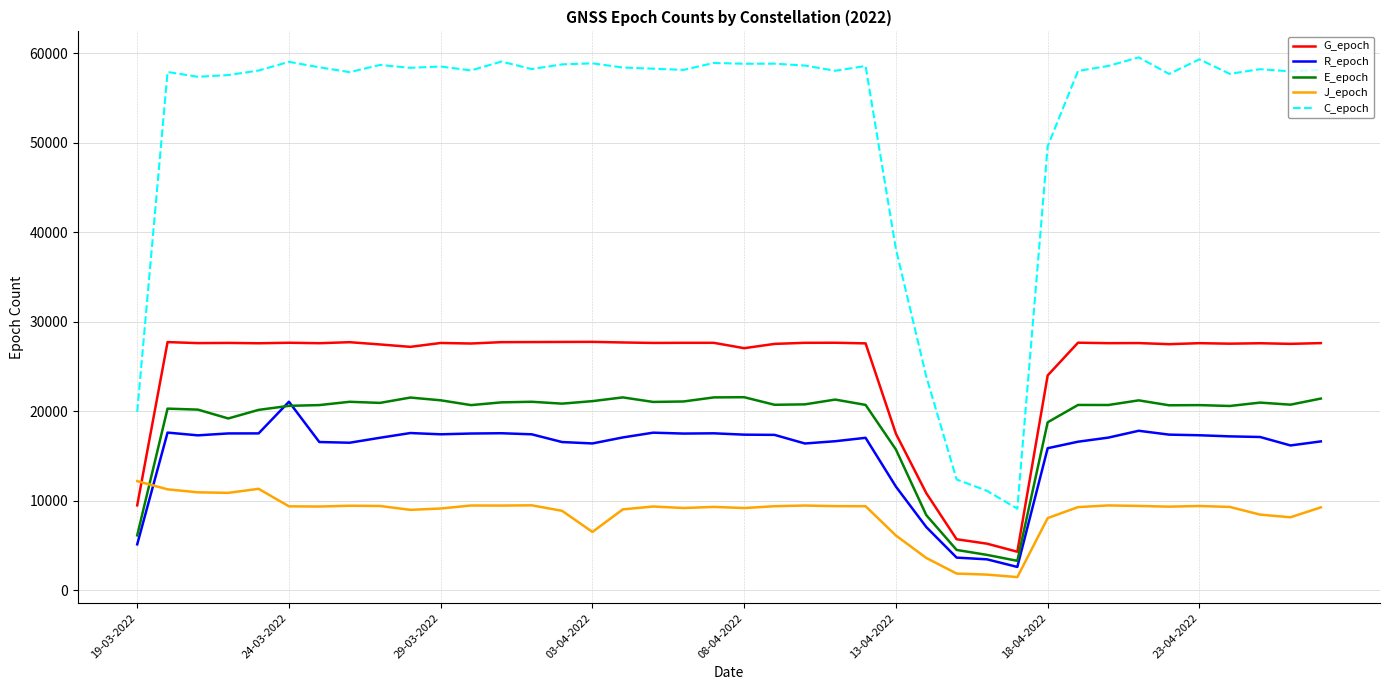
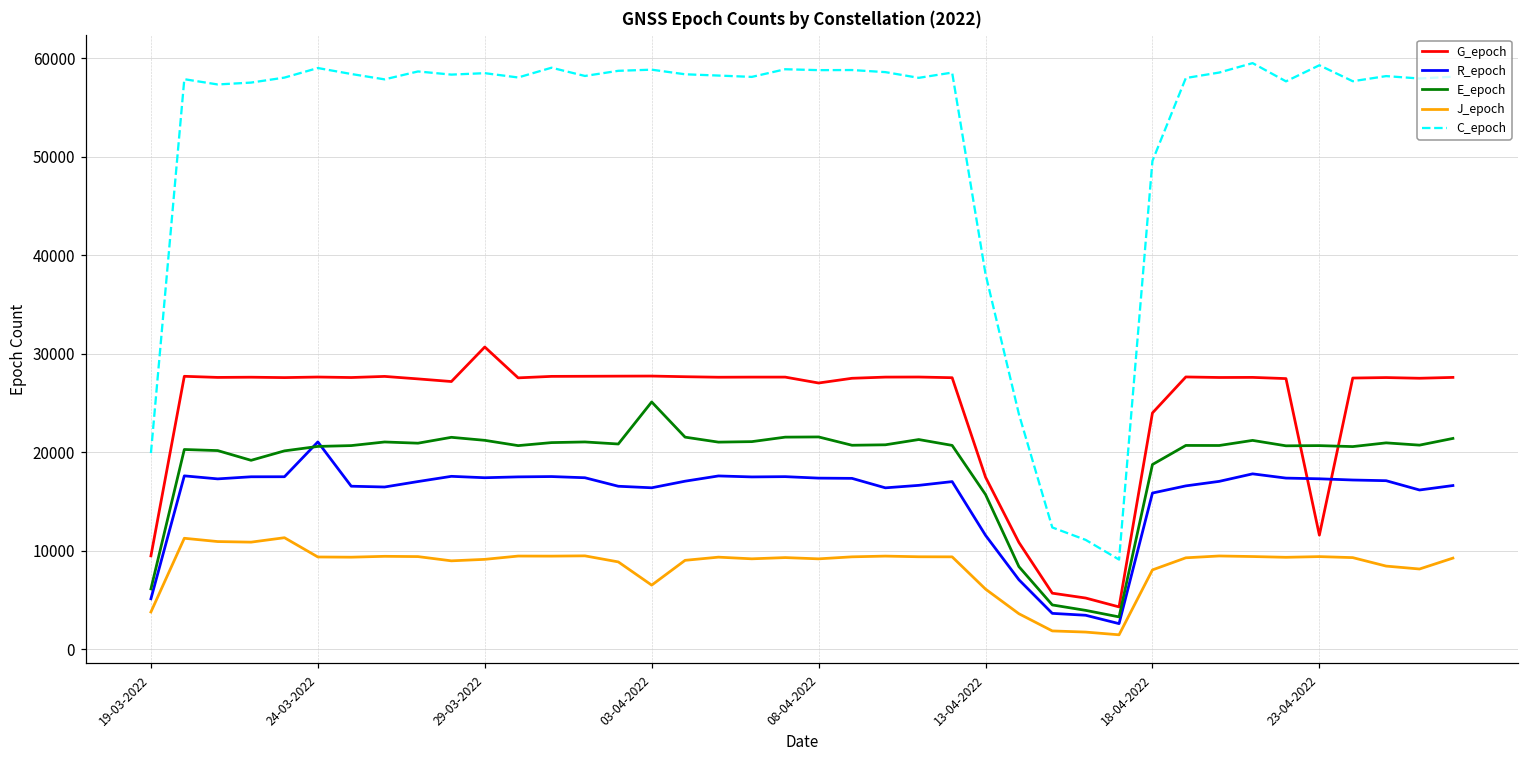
  {
    "G_epoch": {
      "19-03-2022": 9000,
      "24-03-2022": 28000,
-     "29-03-2022": 28000,
+     "29-03-2022": 31000,
      "03-04-2022": 28000,
      "08-04-2022": 27000,
      "13-04-2022": 17000,
      "18-04-2022": 24000,
-     "23-04-2022": 28000
+     "23-04-2022": 12000
    },
    "R_epoch": {
      "19-03-2022": 5000,
      "24-03-2022": 21000,
      "29-03-2022": 17000,
      "03-04-2022": 16000,
      "08-04-2022": 17000,
      "13-04-2022": 12000,
      "18-04-2022": 16000,
      "23-04-2022": 17000
    },
    "E_epoch": {
      "19-03-2022": 6000,
      "24-03-2022": 21000,
      "29-03-2022": 21000,
-     "03-04-2022": 21000,
+     "03-04-2022": 25000,
      "08-04-2022": 22000,
      "13-04-2022": 16000,
      "18-04-2022": 19000,
      "23-04-2022": 21000
    },
    "J_epoch": {
-     "19-03-2022": 12000,
+     "19-03-2022": 4000,
      "24-03-2022": 9000,
      "29-03-2022": 9000,
      "03-04-2022": 7000,
      "08-04-2022": 9000,
      "13-04-2022": 6000,
      "18-04-2022": 8000,
      "23-04-2022": 9000
    },
    "C_epoch": {
      "19-03-2022": 20000,
      "24-03-2022": 59000,
      "29-03-2022": 58000,
      "03-04-2022": 59000,
      "08-04-2022": 59000,
      "13-04-2022": 38000,
      "18-04-2022": 50000,
      "23-04-2022": 59000
    }
  }
